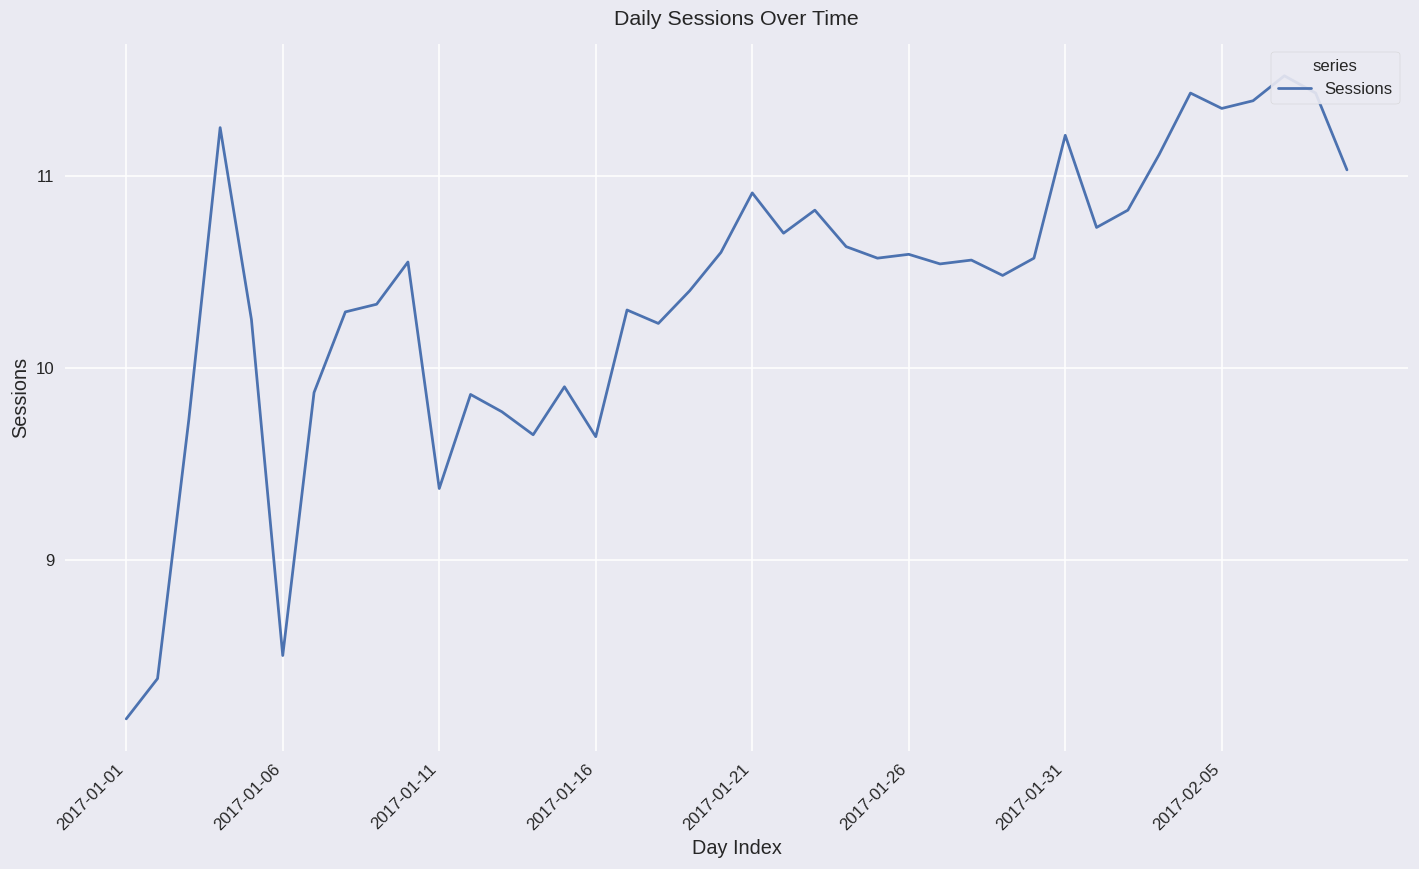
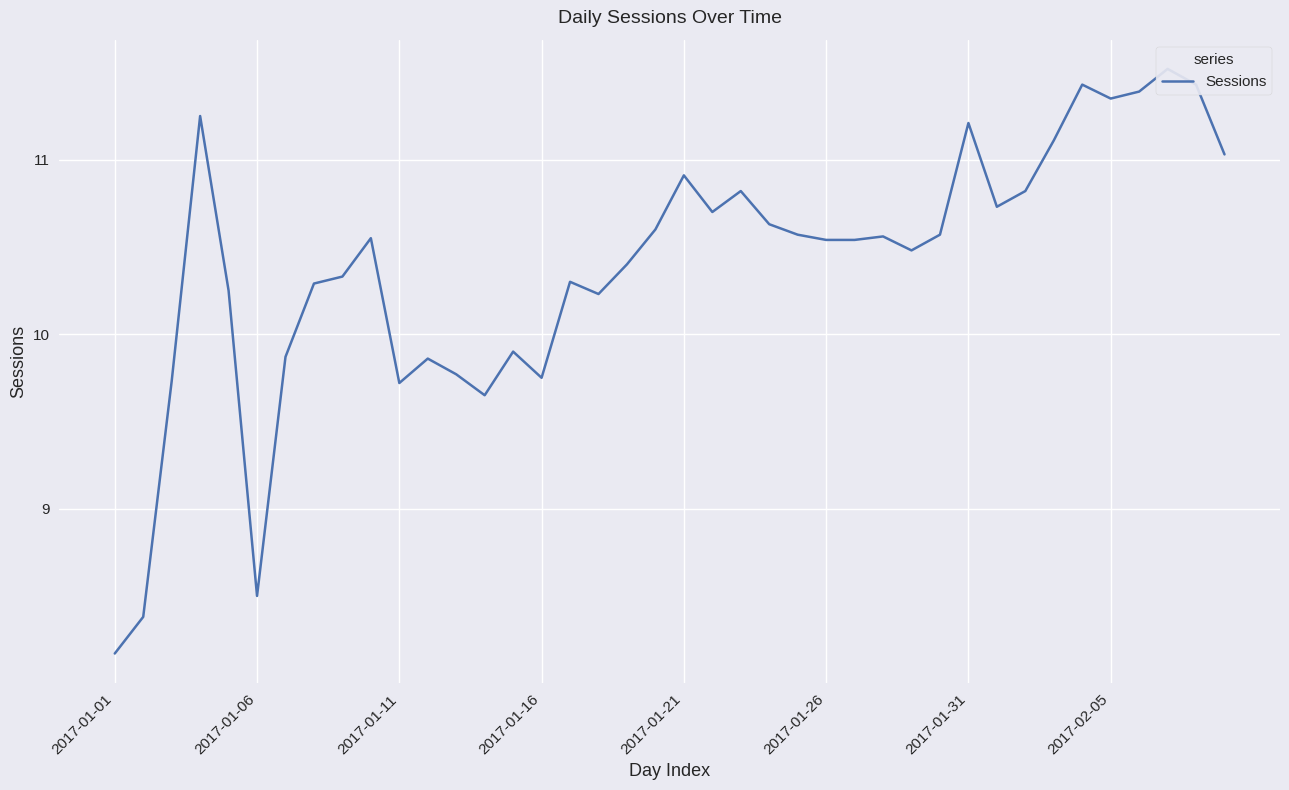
  {
    "2017-01-01": 8.17,
    "2017-01-06": 8.50,
-   "2017-01-11": 9.37,
-   "2017-01-16": 9.64,
+   "2017-01-11": 9.72,
+   "2017-01-16": 9.75,
    "2017-01-21": 10.91,
-   "2017-01-26": 10.59,
+   "2017-01-26": 10.54,
    "2017-01-31": 11.21,
    "2017-02-05": 11.35
  }
